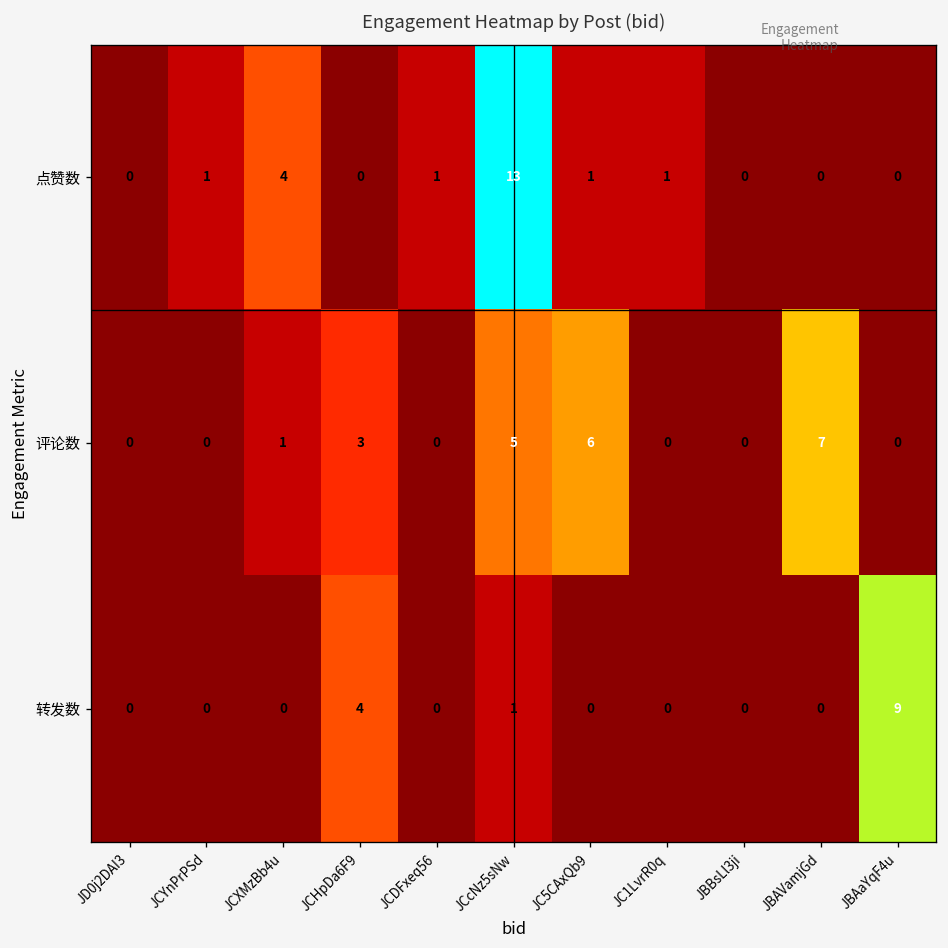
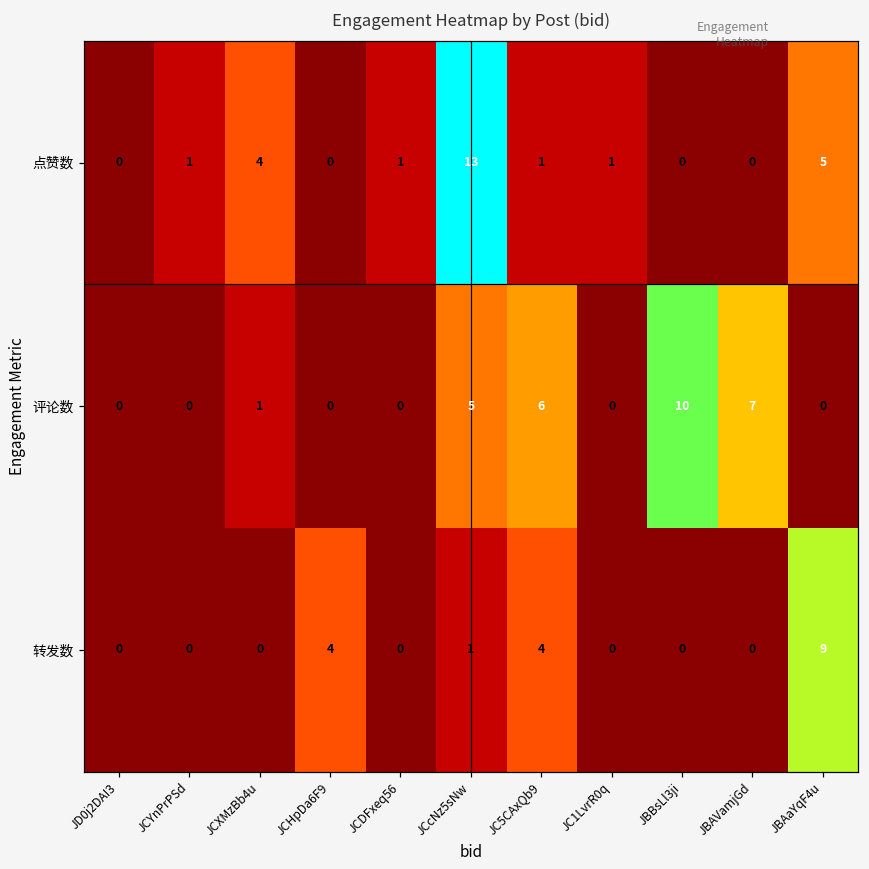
  {
    "点赞数": {
      "JD0j2DAI3": 0,
      "JCYnPrPSd": 1,
      "JCXMzBb4u": 4,
      "JCHpDa6F9": 0,
      "JCDFxeq56": 1,
      "JCcNz5sNw": 13,
      "JC5CAxQb9": 1,
      "JC1LvrR0q": 1,
      "JBBsLl3ji": 0,
      "JBAVamjGd": 0,
-     "JBAaYqF4u": 0
+     "JBAaYqF4u": 5
    },
    "评论数": {
      "JD0j2DAI3": 0,
      "JCYnPrPSd": 0,
      "JCXMzBb4u": 1,
-     "JCHpDa6F9": 3,
+     "JCHpDa6F9": 0,
      "JCDFxeq56": 0,
      "JCcNz5sNw": 5,
      "JC5CAxQb9": 6,
      "JC1LvrR0q": 0,
-     "JBBsLl3ji": 0,
+     "JBBsLl3ji": 10,
      "JBAVamjGd": 7,
      "JBAaYqF4u": 0
    },
    "转发数": {
      "JD0j2DAI3": 0,
      "JCYnPrPSd": 0,
      "JCXMzBb4u": 0,
      "JCHpDa6F9": 4,
      "JCDFxeq56": 0,
      "JCcNz5sNw": 1,
-     "JC5CAxQb9": 0,
+     "JC5CAxQb9": 4,
      "JC1LvrR0q": 0,
      "JBBsLl3ji": 0,
      "JBAVamjGd": 0,
      "JBAaYqF4u": 9
    }
  }
